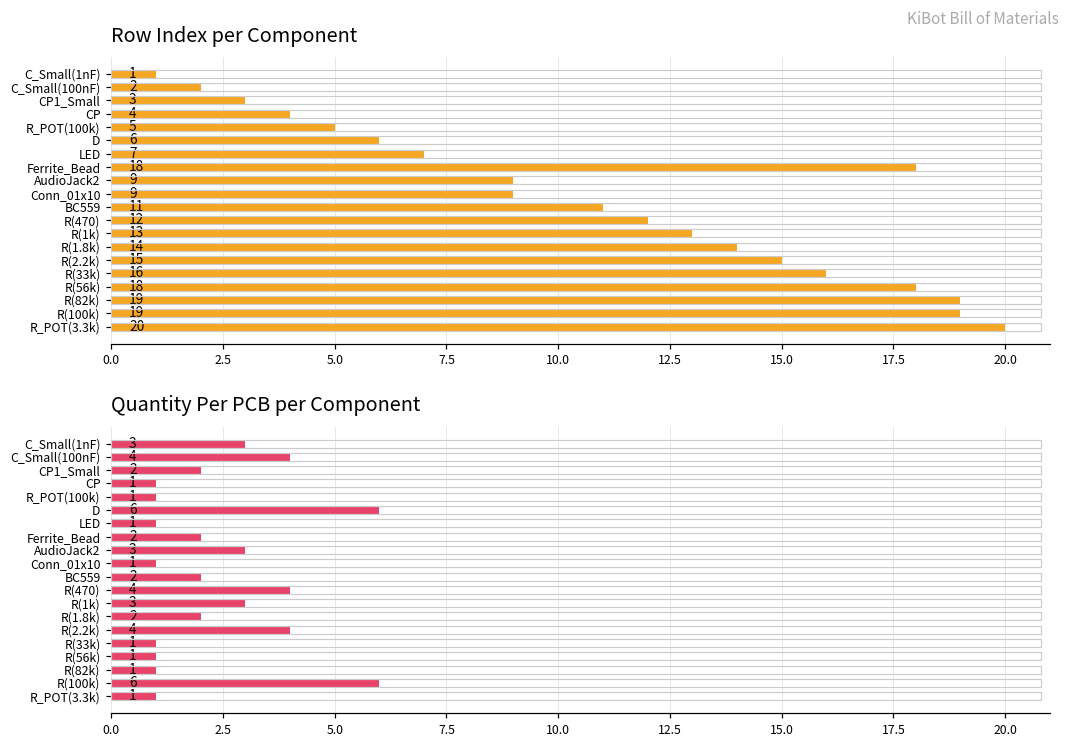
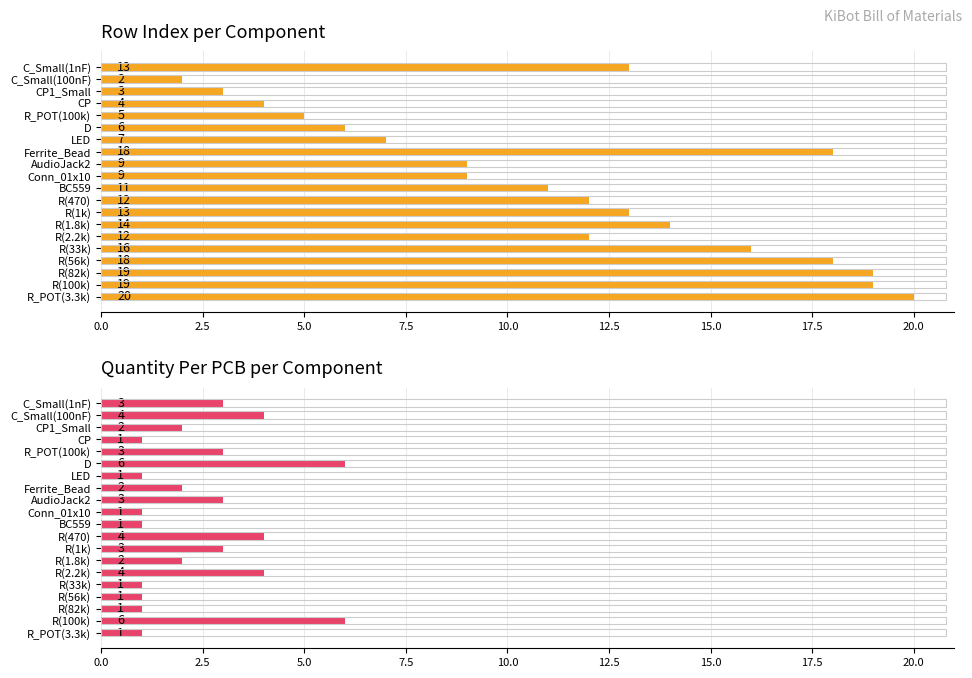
  {
    "Row Index per Component": {
-     "C_Small(1nF)": 1,
+     "C_Small(1nF)": 13,
      "C_Small(100nF)": 2,
      "CP1_Small": 3,
      "CP": 4,
      "R_POT(100k)": 5,
      "D": 6,
      "LED": 7,
      "Ferrite_Bead": 18,
      "AudioJack2": 9,
      "Conn_01x10": 9,
      "BC559": 11,
      "R(470)": 12,
      "R(1k)": 13,
      "R(1.8k)": 14,
-     "R(2.2k)": 15,
+     "R(2.2k)": 12,
      "R(33k)": 16,
      "R(56k)": 18,
      "R(82k)": 19,
      "R(100k)": 19,
      "R_POT(3.3k)": 20
    },
    "Quantity Per PCB per Component": {
      "C_Small(1nF)": 3,
      "C_Small(100nF)": 4,
      "CP1_Small": 2,
      "CP": 1,
-     "R_POT(100k)": 1,
+     "R_POT(100k)": 3,
      "D": 6,
      "LED": 1,
      "Ferrite_Bead": 2,
      "AudioJack2": 3,
      "Conn_01x10": 1,
-     "BC559": 2,
+     "BC559": 1,
      "R(470)": 4,
      "R(1k)": 3,
      "R(1.8k)": 2,
      "R(2.2k)": 4,
      "R(33k)": 1,
      "R(56k)": 1,
      "R(82k)": 1,
      "R(100k)": 6,
      "R_POT(3.3k)": 1
    }
  }
